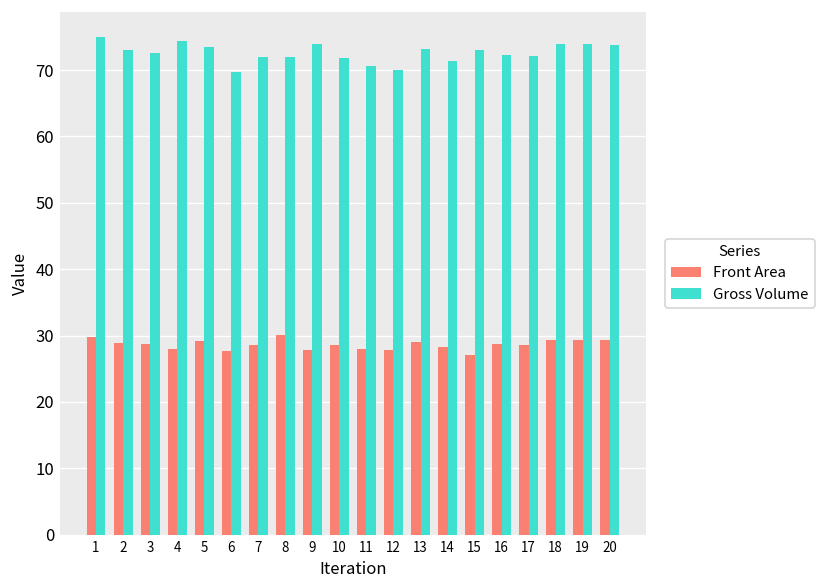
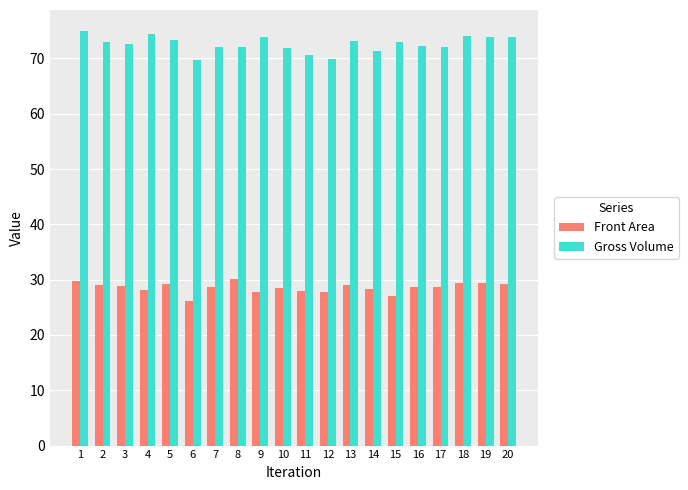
  {
    "Front Area": {
      "1": 30,
      "2": 29,
      "3": 29,
      "4": 28,
      "5": 29,
-     "6": 28,
+     "6": 26,
      "7": 29,
      "8": 30,
      "9": 28,
      "10": 29,
      "11": 28,
      "12": 28,
      "13": 29,
      "14": 28,
      "15": 27,
      "16": 29,
      "17": 29,
      "18": 29,
      "19": 29,
      "20": 29
    },
    "Gross Volume": {
      "1": 75,
      "2": 73,
      "3": 73,
      "4": 74,
      "5": 73,
      "6": 70,
      "7": 72,
      "8": 72,
      "9": 74,
      "10": 72,
      "11": 71,
      "12": 70,
      "13": 73,
      "14": 71,
      "15": 73,
      "16": 72,
      "17": 72,
      "18": 74,
      "19": 74,
      "20": 74
    }
  }
